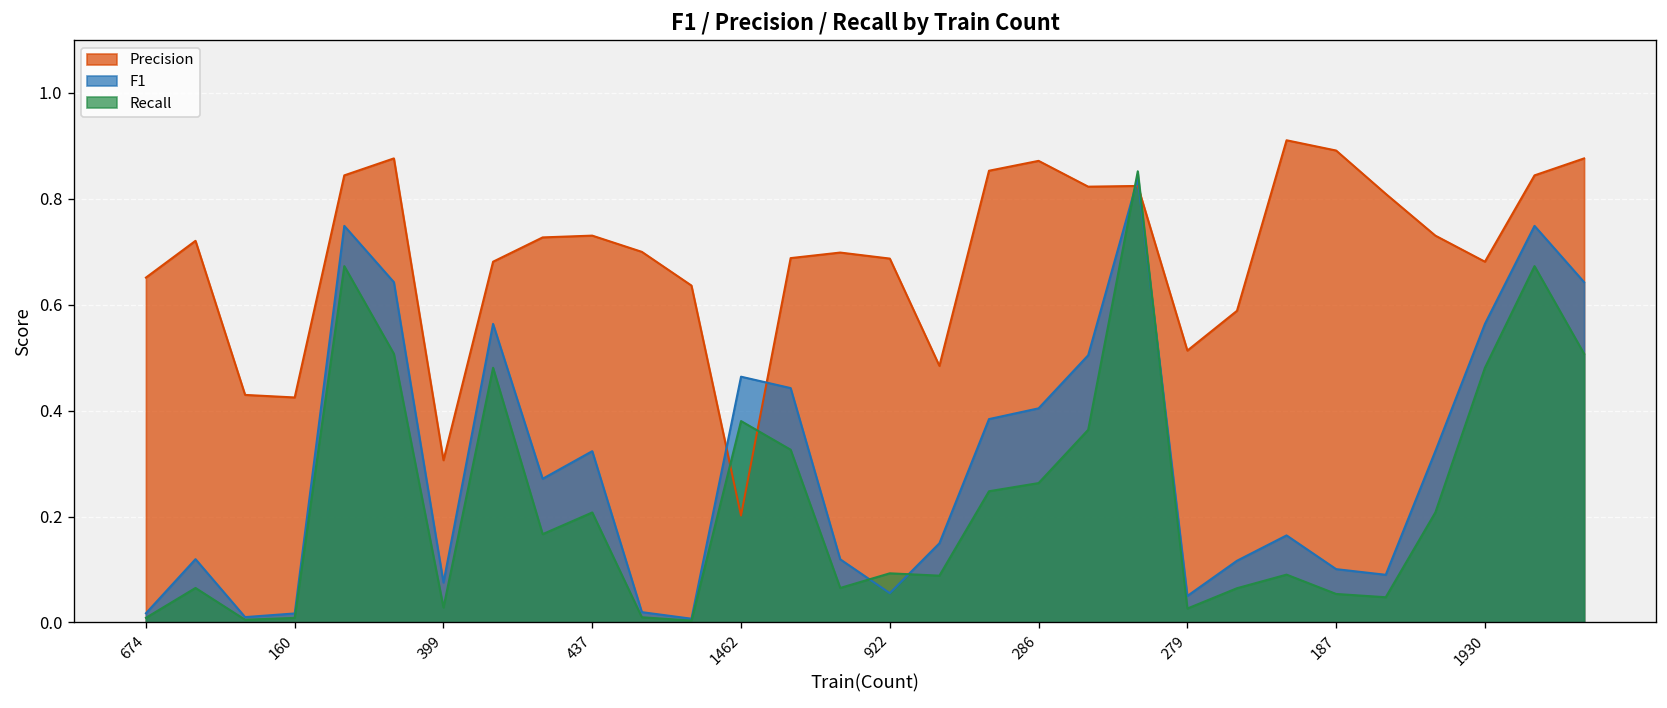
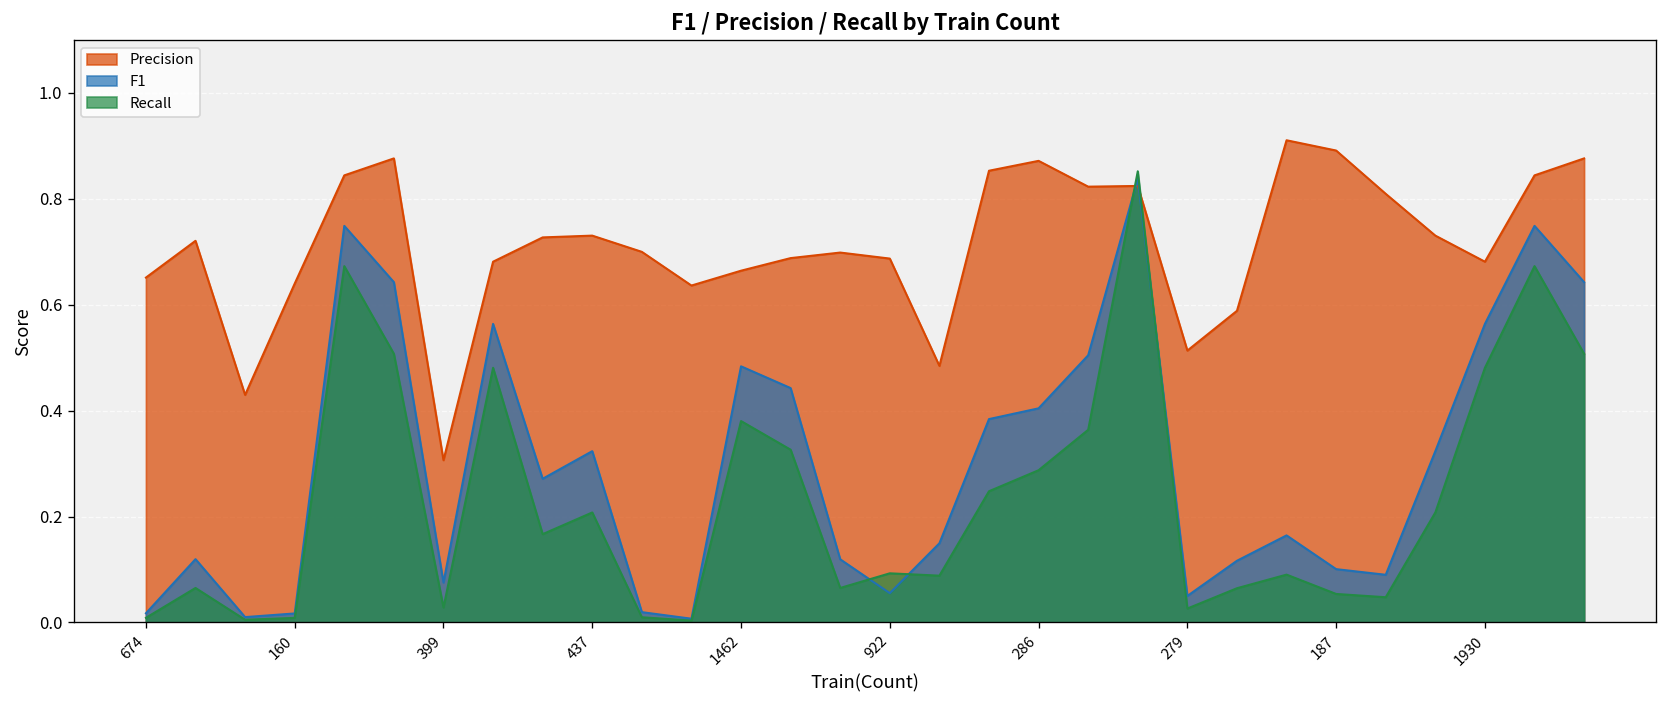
  {
    "Precision": {
      "674": 0.65,
-     "160": 0.43,
+     "160": 0.64,
      "399": 0.31,
-     "1462": 0.20,
+     "1462": 0.66,
      "922": 0.69,
      "286": 0.87,
      "279": 0.51,
      "187": 0.89
    },
    "F1": {
      "674": 0.02,
      "160": 0.02,
      "399": 0.08,
-     "1462": 0.46,
+     "1462": 0.48,
      "922": 0.06,
      "286": 0.40,
      "279": 0.05,
      "187": 0.10
    },
    "Recall": {
      "674": 0.01,
      "160": 0.01,
      "399": 0.03,
      "1462": 0.38,
      "922": 0.09,
-     "286": 0.26,
+     "286": 0.29,
      "279": 0.03,
      "187": 0.05
    }
  }
